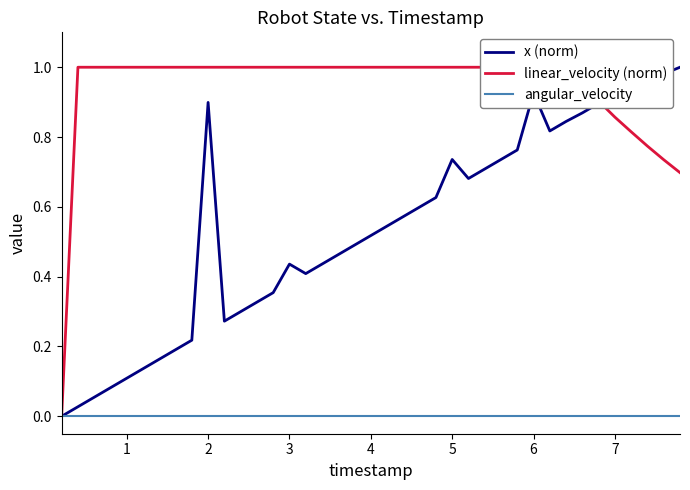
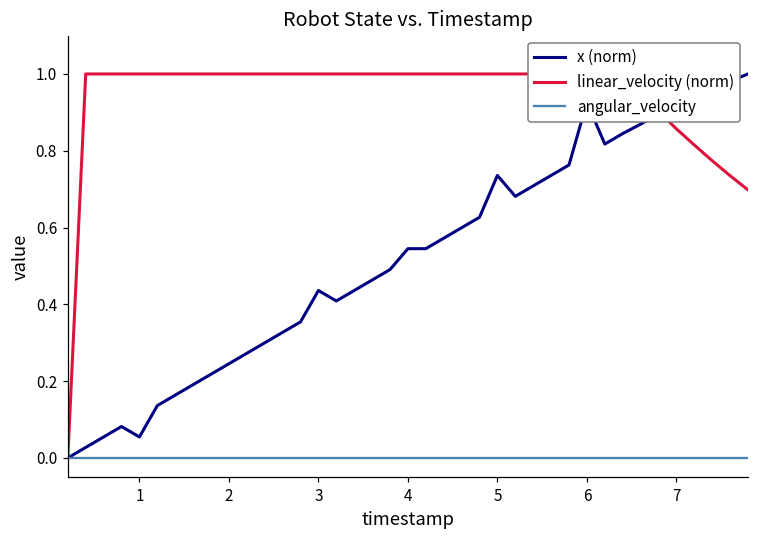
  {
    "x (norm)": {
-     "1": 0.11,
-     "2": 0.90,
+     "1": 0.05,
+     "2": 0.25,
      "3": 0.44,
-     "4": 0.52,
+     "4": 0.54,
      "5": 0.74
    },
    "linear_velocity (norm)": {
      "1": 1.00,
      "2": 1.00,
      "3": 1.00,
      "4": 1.00,
      "5": 1.00,
      "7": 0.86
    },
    "angular_velocity": {
      "1": 0.00,
      "2": 0.00,
      "3": 0.00,
      "4": 0.00,
      "5": 0.00,
      "6": 0.00,
      "7": 0.00
    }
  }
